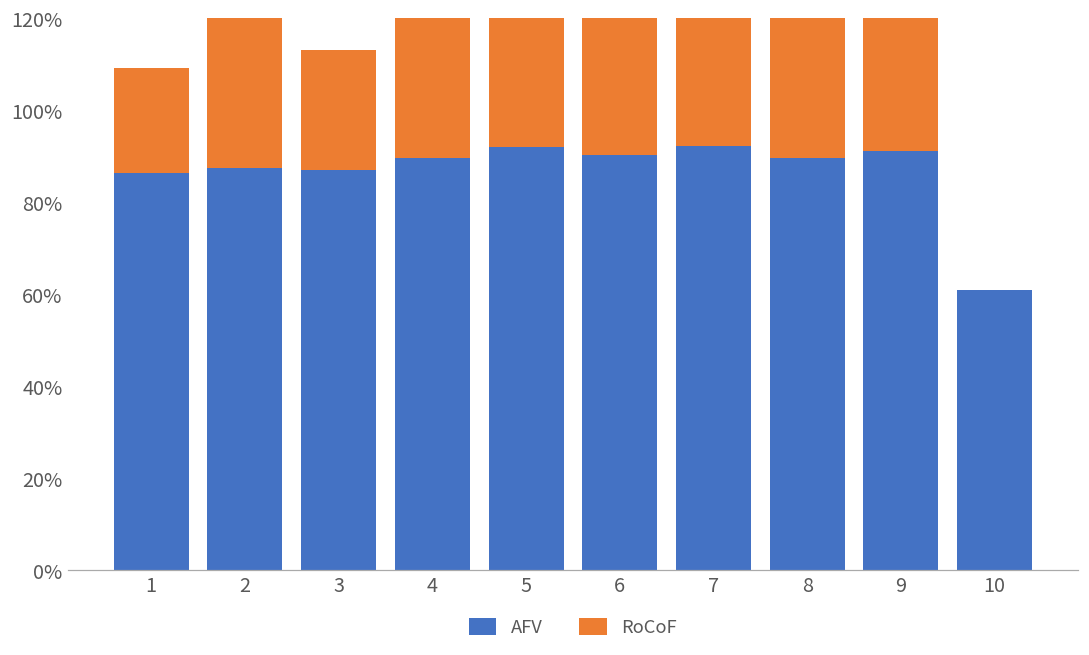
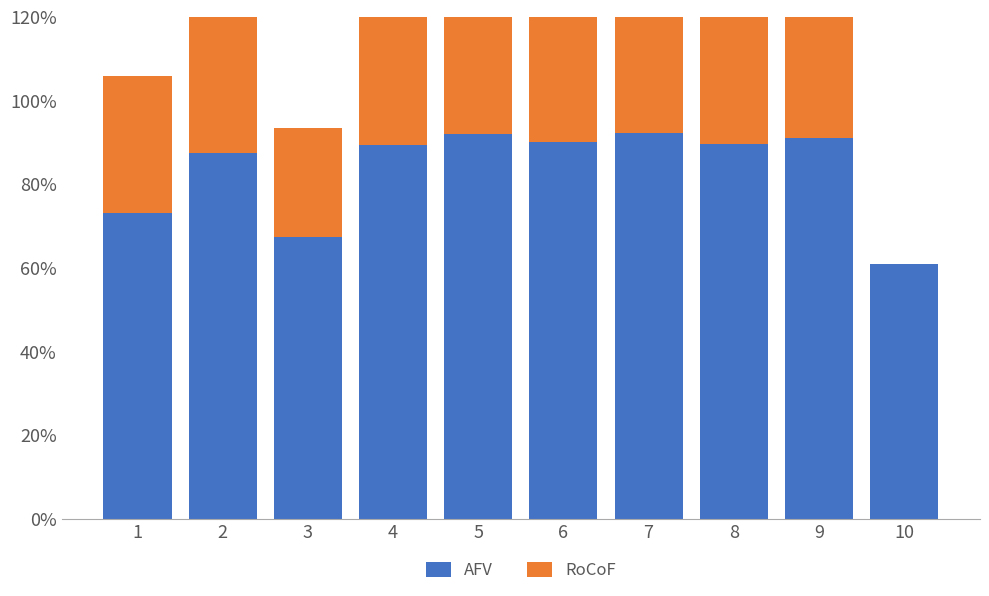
  {
    "AFV": {
-     "1": "86%",
+     "1": "73%",
      "2": "87%",
-     "3": "87%",
+     "3": "68%",
      "4": "90%",
      "5": "92%",
      "6": "90%",
      "7": "92%",
      "8": "90%",
      "9": "91%",
      "10": "61%"
    },
    "RoCoF": {
-     "1": "23%",
+     "1": "33%",
      "2": "33%",
      "3": "26%",
      "10": "0%"
    }
  }
